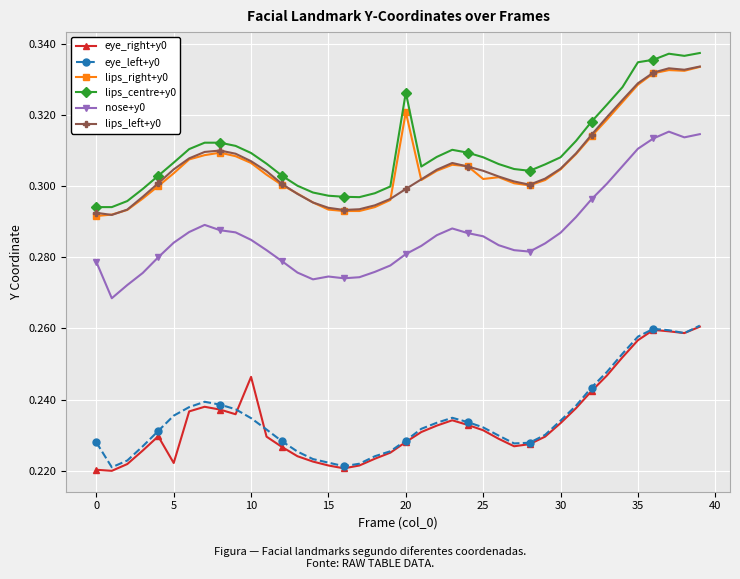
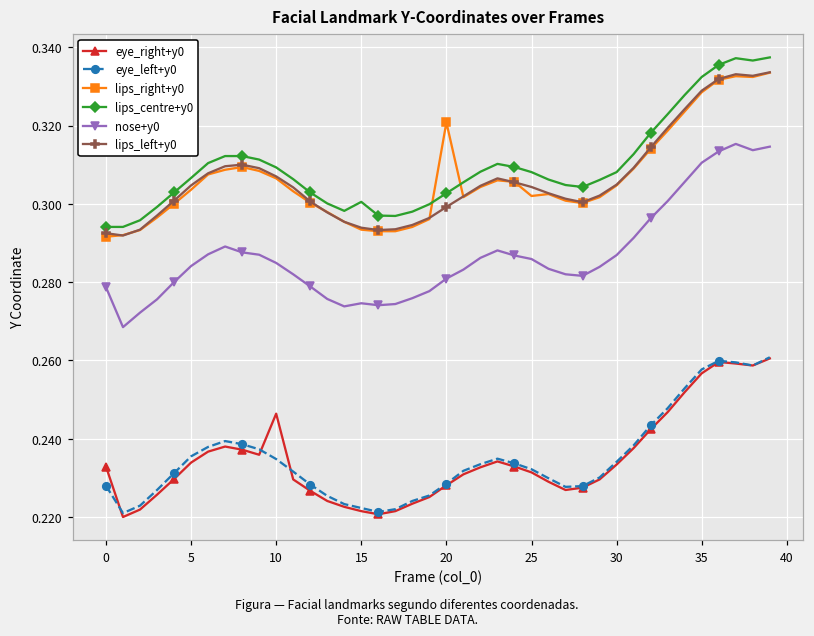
  {
    "eye_right+y0": {
-     "0": 0.220,
-     "5": 0.222,
+     "0": 0.233,
+     "5": 0.234,
      "10": 0.246,
      "15": 0.222,
      "25": 0.231,
      "35": 0.257
    },
    "eye_left+y0": {
      "0": 0.228,
      "5": 0.236,
      "10": 0.235,
      "15": 0.222,
      "25": 0.232,
      "35": 0.258
    },
    "lips_right+y0": {
      "0": 0.292,
      "5": 0.304,
      "20": 0.321,
      "25": 0.302
    },
    "lips_centre+y0": {
      "0": 0.294,
      "5": 0.307,
      "10": 0.309,
-     "15": 0.297,
-     "20": 0.326,
+     "15": 0.301,
+     "20": 0.303,
      "25": 0.308,
      "30": 0.308,
-     "35": 0.335
+     "35": 0.332
    },
    "nose+y0": {
      "0": 0.279,
      "5": 0.284,
      "10": 0.285,
      "15": 0.275,
      "20": 0.281,
      "25": 0.286,
      "30": 0.287,
      "35": 0.311
    },
    "lips_left+y0": {
      "0": 0.293,
      "5": 0.305,
      "20": 0.299,
      "25": 0.304
    }
  }
